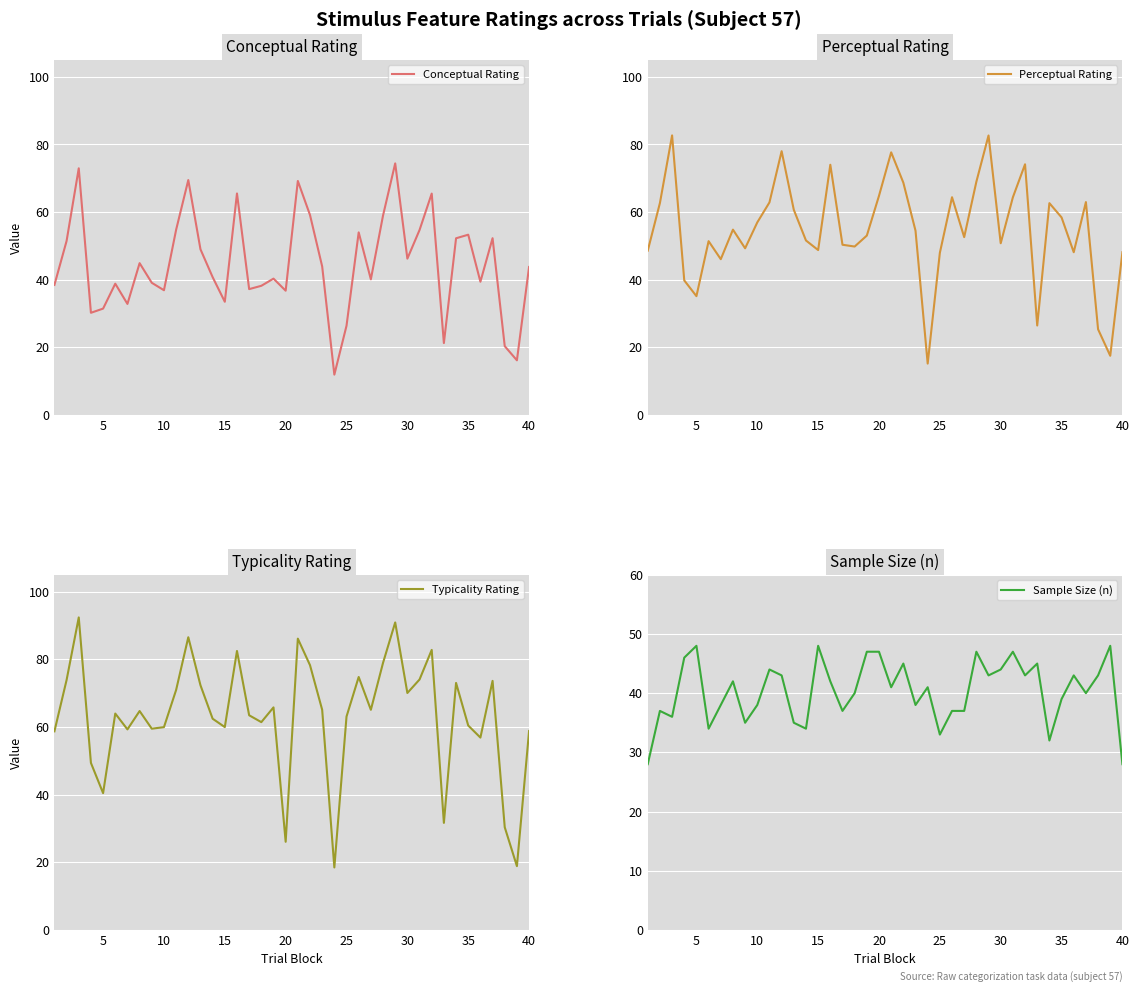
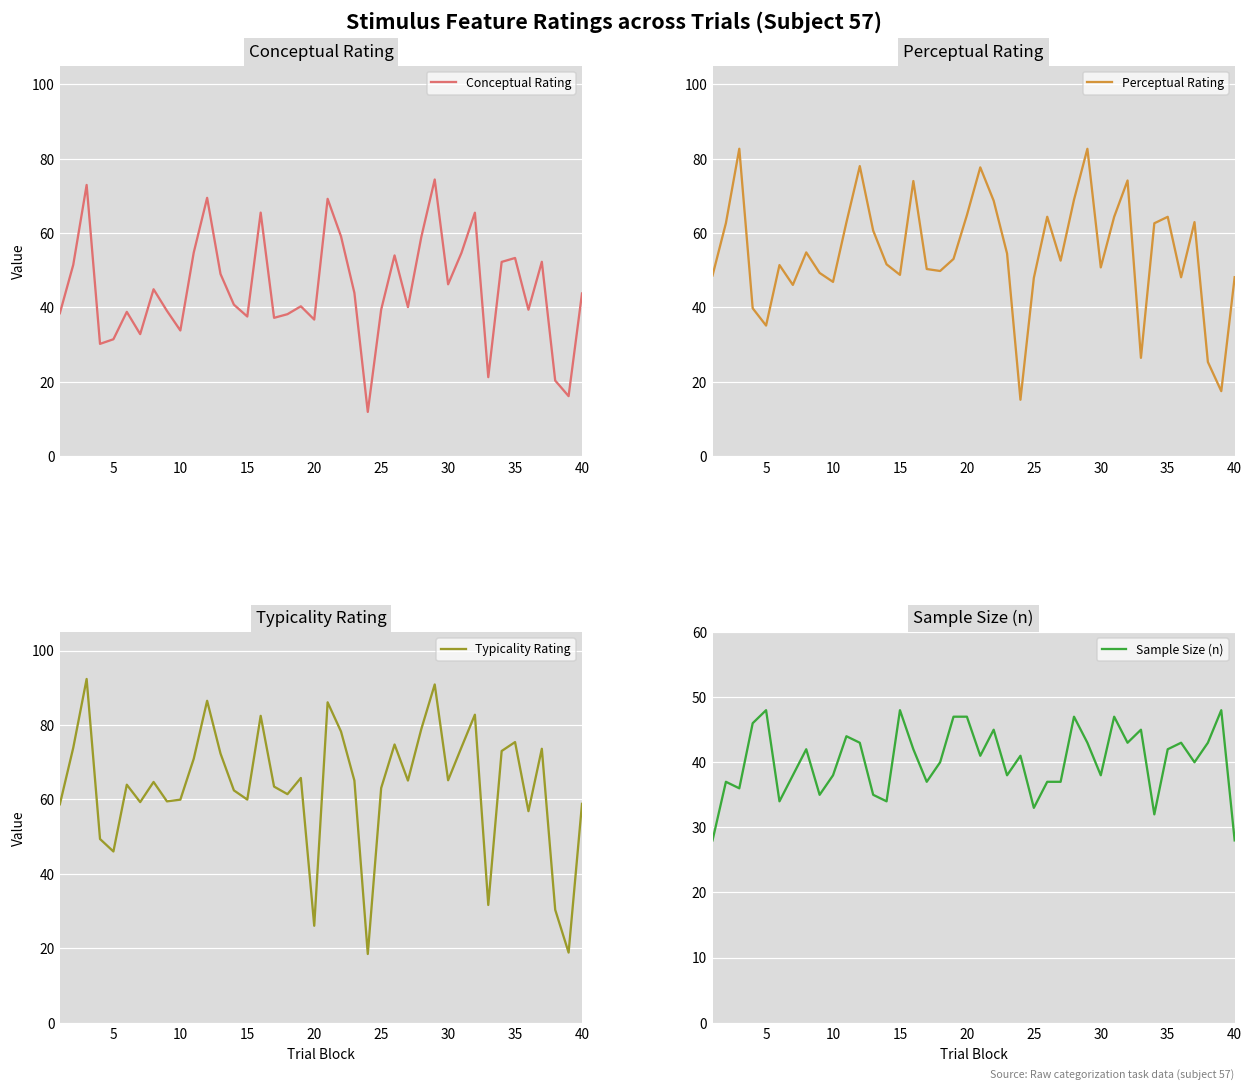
  {
    "Conceptual Rating": {
      "5": 31,
-     "10": 37,
-     "15": 33,
+     "10": 34,
+     "15": 38,
      "20": 37,
-     "25": 26,
+     "25": 39,
      "30": 46,
      "35": 53,
      "40": 44
    },
    "Perceptual Rating": {
      "5": 35,
-     "10": 57,
+     "10": 47,
      "15": 49,
      "20": 65,
      "25": 48,
      "30": 51,
-     "35": 58,
+     "35": 64,
      "40": 48
    },
    "Typicality Rating": {
-     "5": 40,
+     "5": 46,
      "10": 60,
      "15": 60,
      "20": 26,
      "25": 63,
-     "30": 70,
-     "35": 60,
+     "30": 65,
+     "35": 75,
      "40": 59
    },
    "Sample Size (n)": {
      "5": 48,
      "10": 38,
      "15": 48,
      "20": 47,
      "25": 33,
-     "30": 44,
-     "35": 39,
+     "30": 38,
+     "35": 42,
      "40": 28
    }
  }
